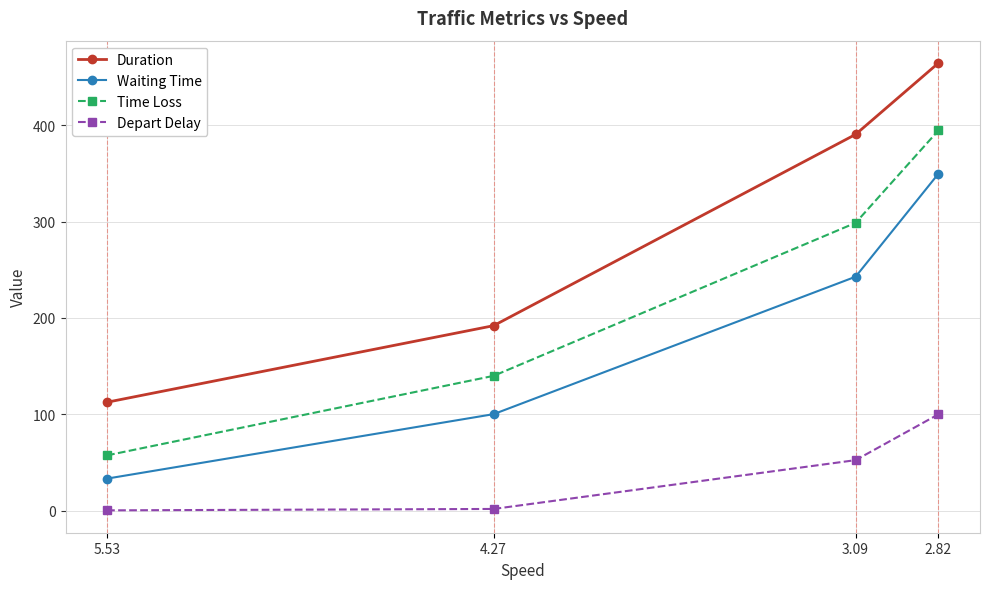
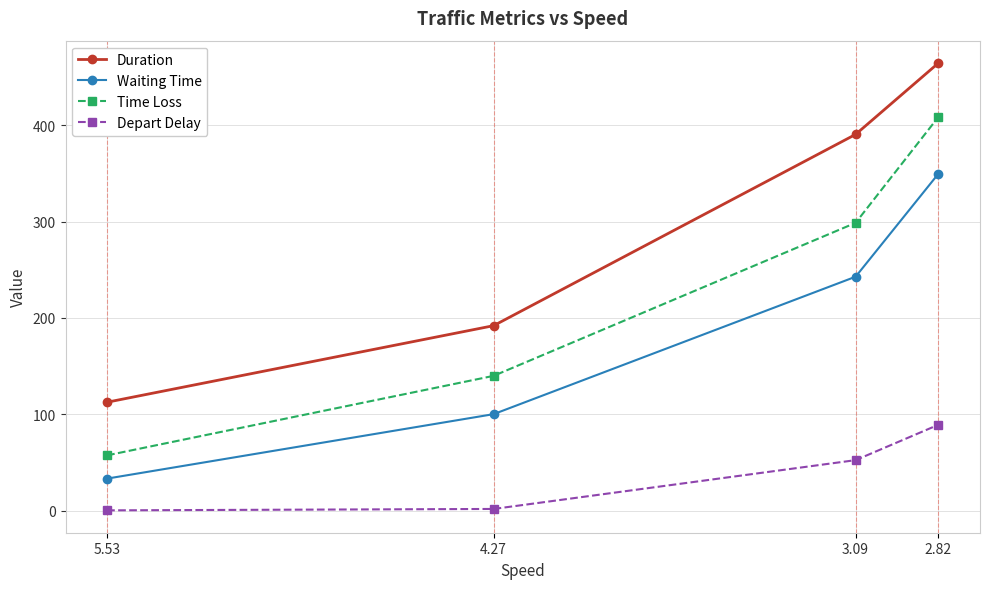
  {
    "Duration": {
      "5.53": 110,
      "4.27": 190,
      "3.09": 390,
      "2.82": 460
    },
    "Waiting Time": {
      "5.53": 30,
      "4.27": 100,
      "3.09": 240,
      "2.82": 350
    },
    "Time Loss": {
      "5.53": 60,
      "4.27": 140,
      "3.09": 300,
-     "2.82": 390
+     "2.82": 410
    },
    "Depart Delay": {
      "5.53": 0,
      "4.27": 0,
      "3.09": 50,
-     "2.82": 100
+     "2.82": 90
    }
  }
